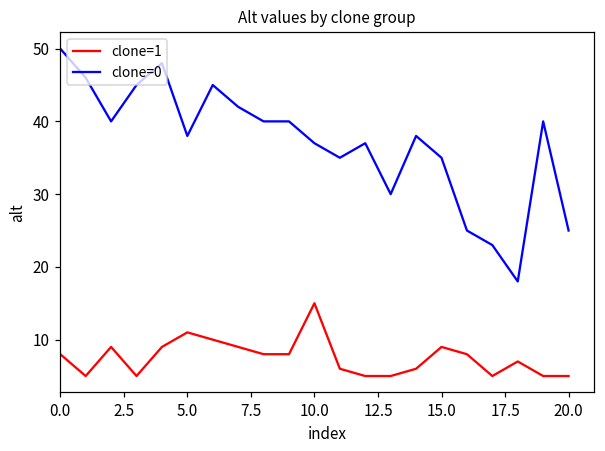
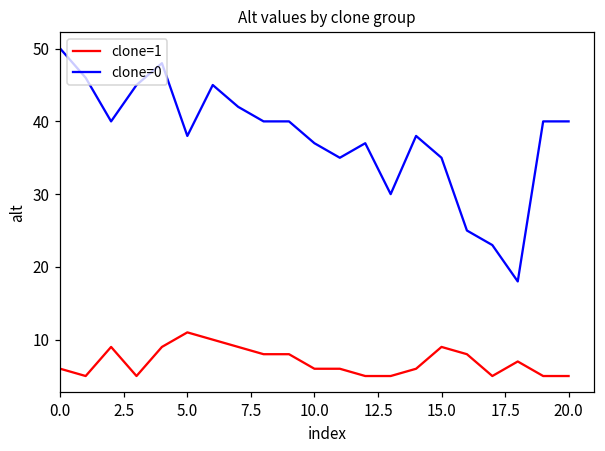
  {
    "clone=1": {
-     "0.0": 8,
+     "0.0": 6,
      "5.0": 11,
-     "10.0": 15,
+     "10.0": 6,
      "15.0": 9,
      "20.0": 5
    },
    "clone=0": {
      "0.0": 50,
      "5.0": 38,
      "10.0": 37,
      "15.0": 35,
-     "20.0": 25
+     "20.0": 40
    }
  }
